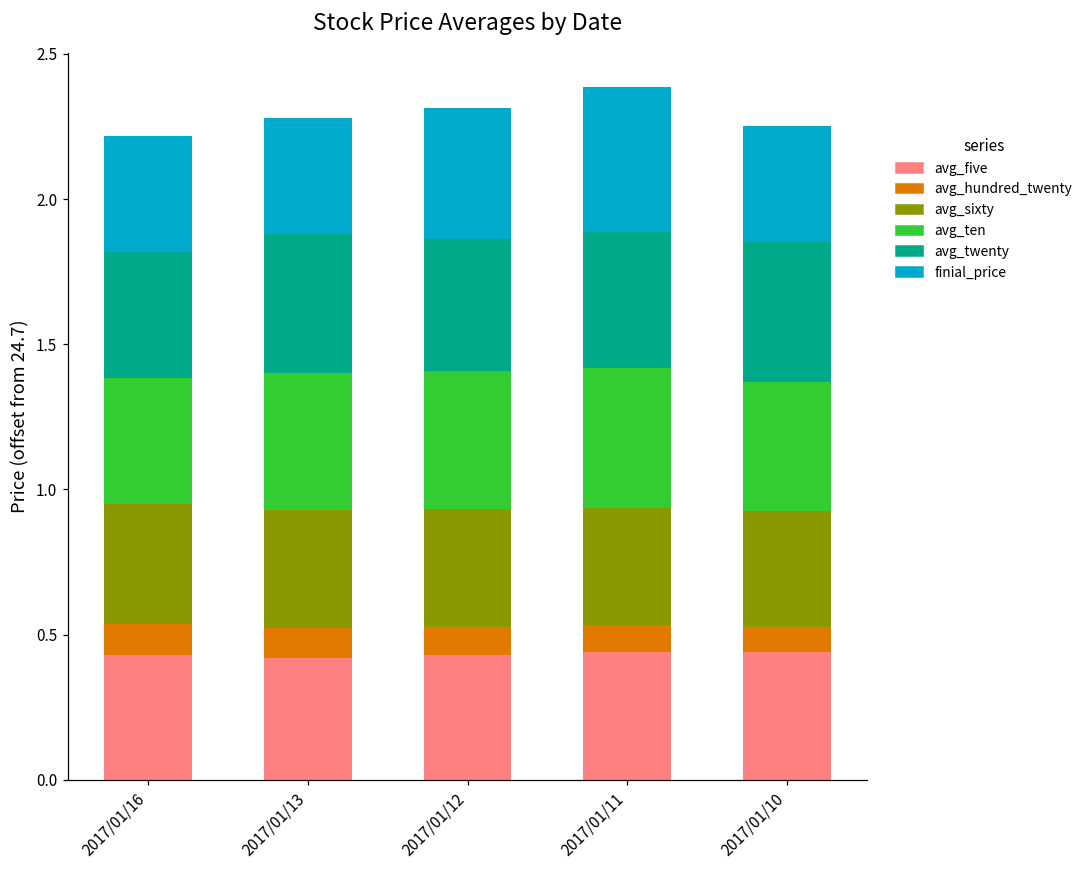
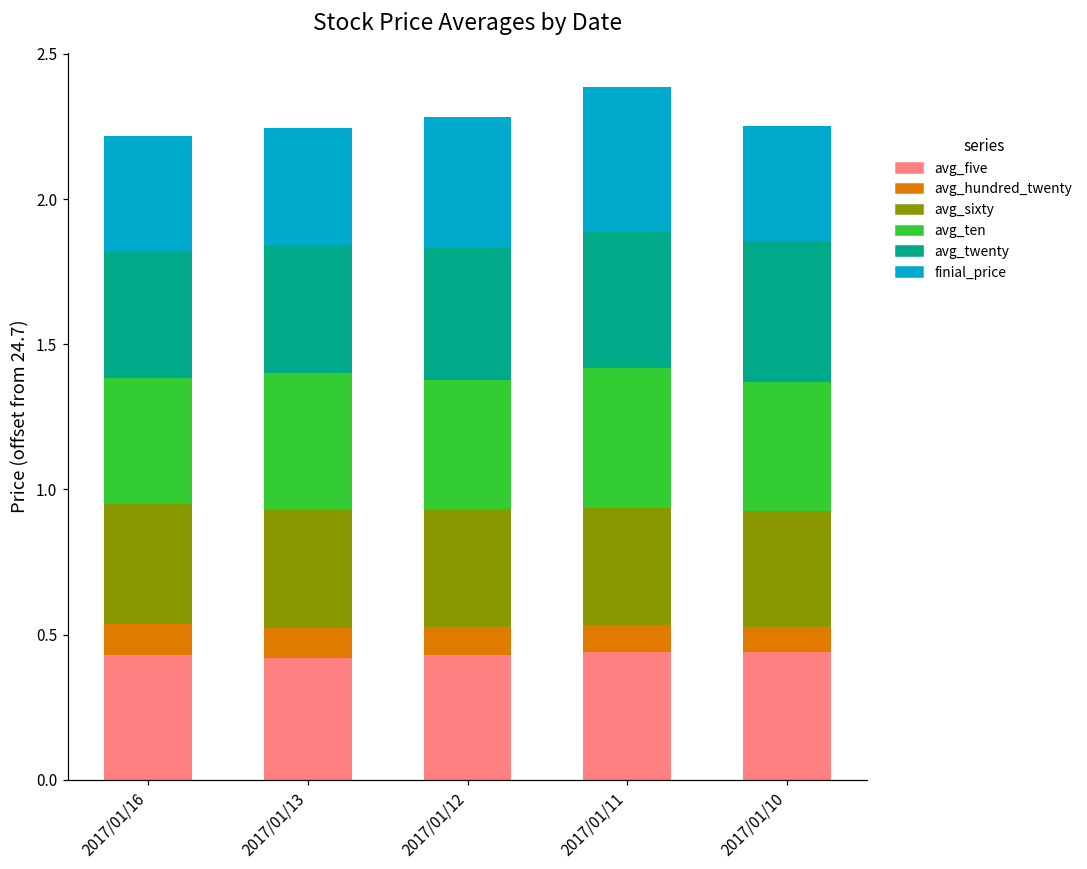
  {
    "avg_five": {
      "2017/01/16": 0.43,
      "2017/01/13": 0.42,
      "2017/01/12": 0.43,
      "2017/01/11": 0.44,
      "2017/01/10": 0.44
    },
    "avg_hundred_twenty": {
      "2017/01/16": 0.11,
      "2017/01/13": 0.10,
      "2017/01/12": 0.10,
      "2017/01/11": 0.09,
      "2017/01/10": 0.09
    },
    "avg_sixty": {
      "2017/01/16": 0.41,
      "2017/01/13": 0.41,
      "2017/01/12": 0.41,
      "2017/01/11": 0.41,
      "2017/01/10": 0.40
    },
    "avg_ten": {
      "2017/01/16": 0.44,
      "2017/01/13": 0.47,
-     "2017/01/12": 0.48,
+     "2017/01/12": 0.44,
      "2017/01/11": 0.48,
      "2017/01/10": 0.45
    },
    "avg_twenty": {
      "2017/01/16": 0.43,
-     "2017/01/13": 0.48,
+     "2017/01/13": 0.44,
      "2017/01/12": 0.46,
      "2017/01/11": 0.47,
      "2017/01/10": 0.48
    },
    "finial_price": {
      "2017/01/16": 0.40,
      "2017/01/13": 0.40,
      "2017/01/12": 0.45,
      "2017/01/11": 0.50,
      "2017/01/10": 0.40
    }
  }
